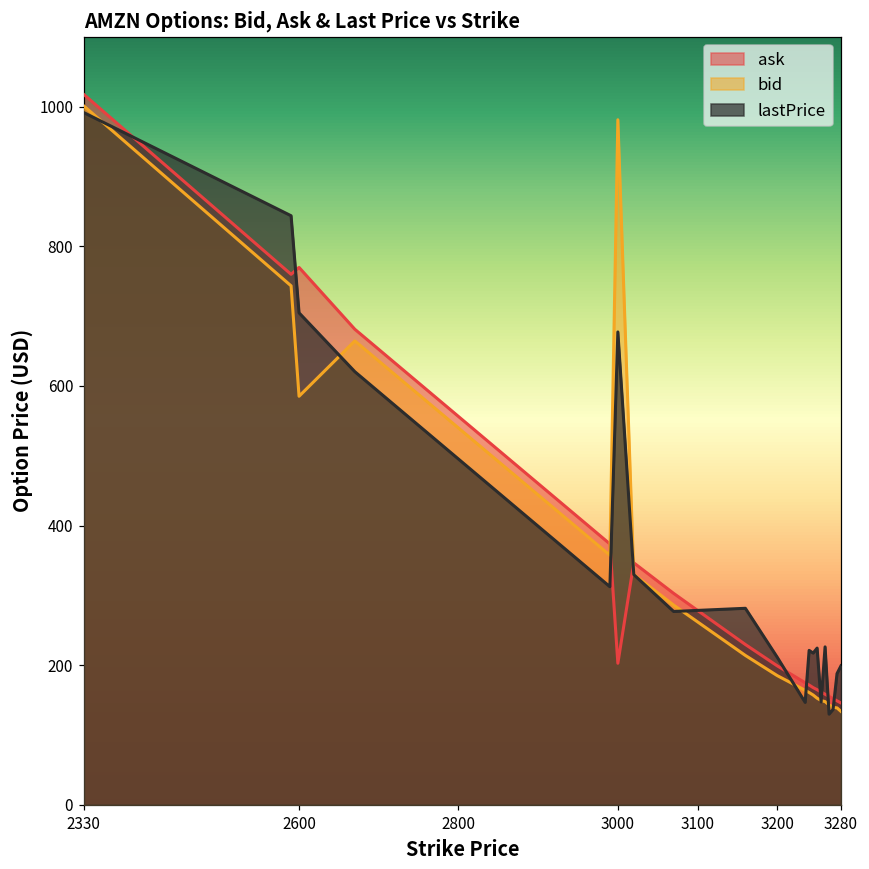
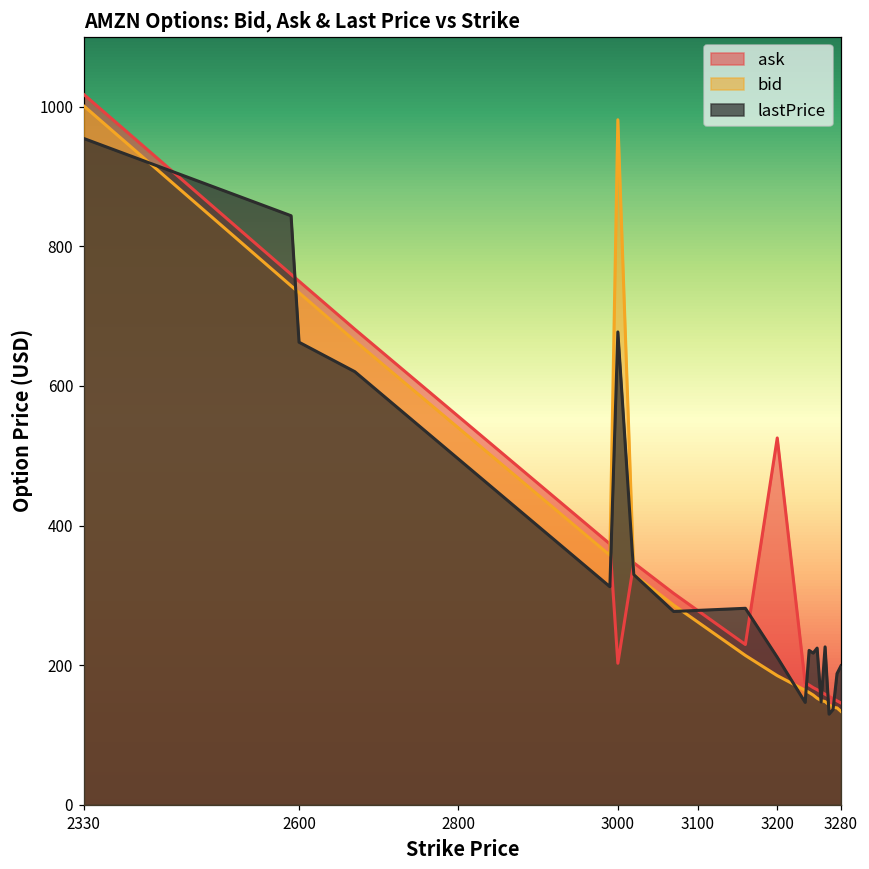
  {
    "ask": {
      "2330": 1020,
-     "2600": 770,
+     "2600": 750,
      "3000": 200,
-     "3200": 200,
+     "3200": 530,
      "3280": 150
    },
    "bid": {
      "2330": 1000,
-     "2600": 590,
+     "2600": 730,
      "3000": 980,
      "3200": 190,
      "3280": 130
    },
    "lastPrice": {
-     "2330": 990,
-     "2600": 700,
+     "2330": 950,
+     "2600": 660,
      "3000": 680,
      "3200": 210,
      "3280": 200
    }
  }
